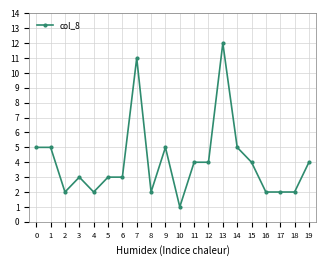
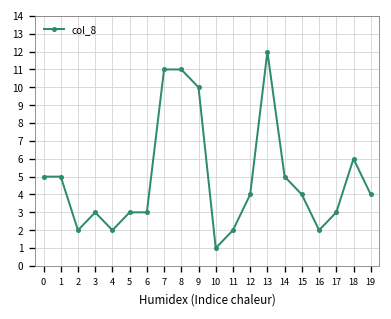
  {
    "0": 5,
    "1": 5,
    "2": 2,
    "3": 3,
    "4": 2,
    "5": 3,
    "6": 3,
    "7": 11,
-   "8": 2,
-   "9": 5,
+   "8": 11,
+   "9": 10,
    "10": 1,
-   "11": 4,
+   "11": 2,
    "12": 4,
    "13": 12,
    "14": 5,
    "15": 4,
    "16": 2,
-   "17": 2,
-   "18": 2,
+   "17": 3,
+   "18": 6,
    "19": 4
  }
